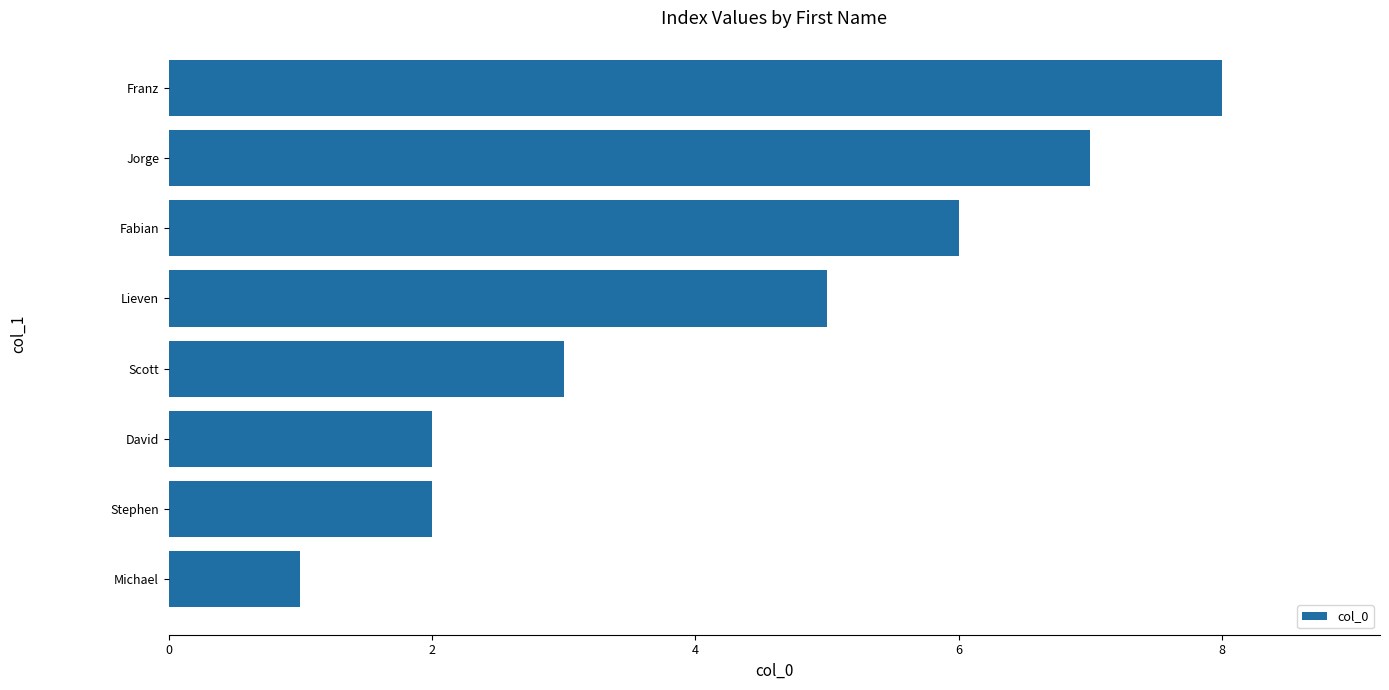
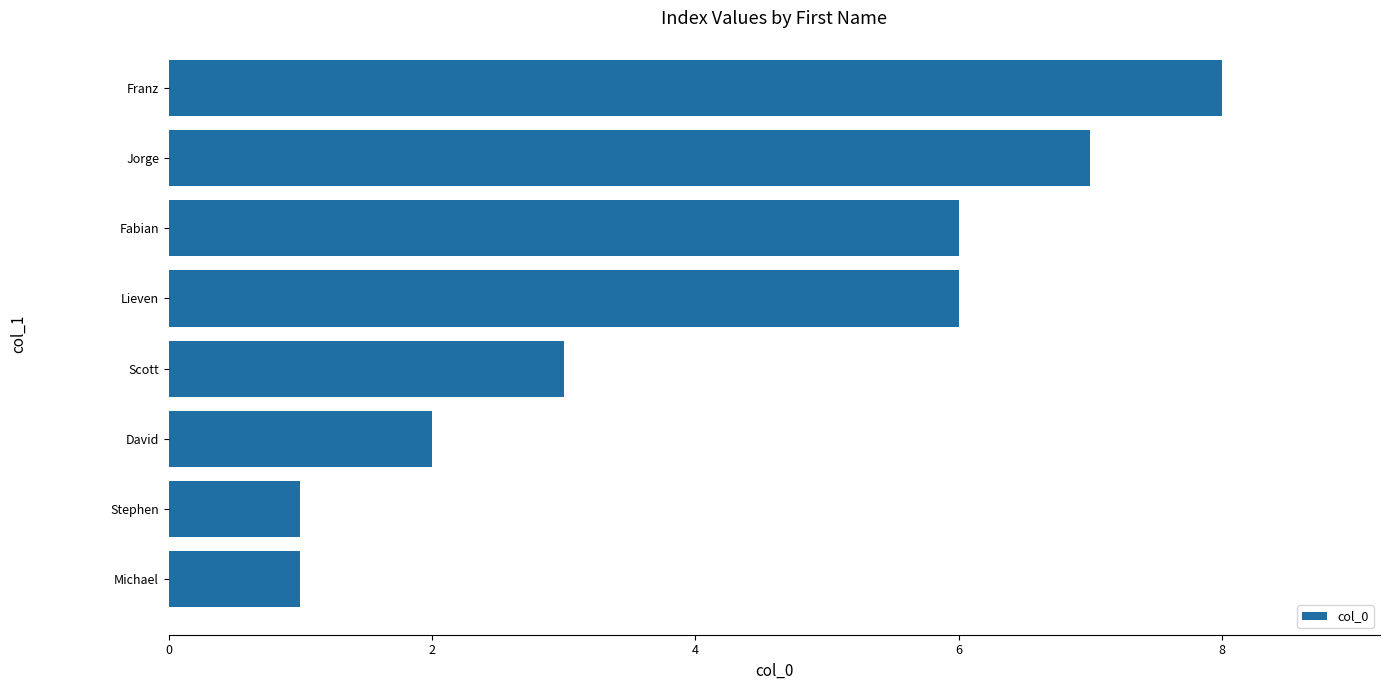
  {
    "Franz": 8,
    "Jorge": 7,
    "Fabian": 6,
-   "Lieven": 5,
+   "Lieven": 6,
    "Scott": 3,
    "David": 2,
-   "Stephen": 2,
+   "Stephen": 1,
    "Michael": 1
  }
